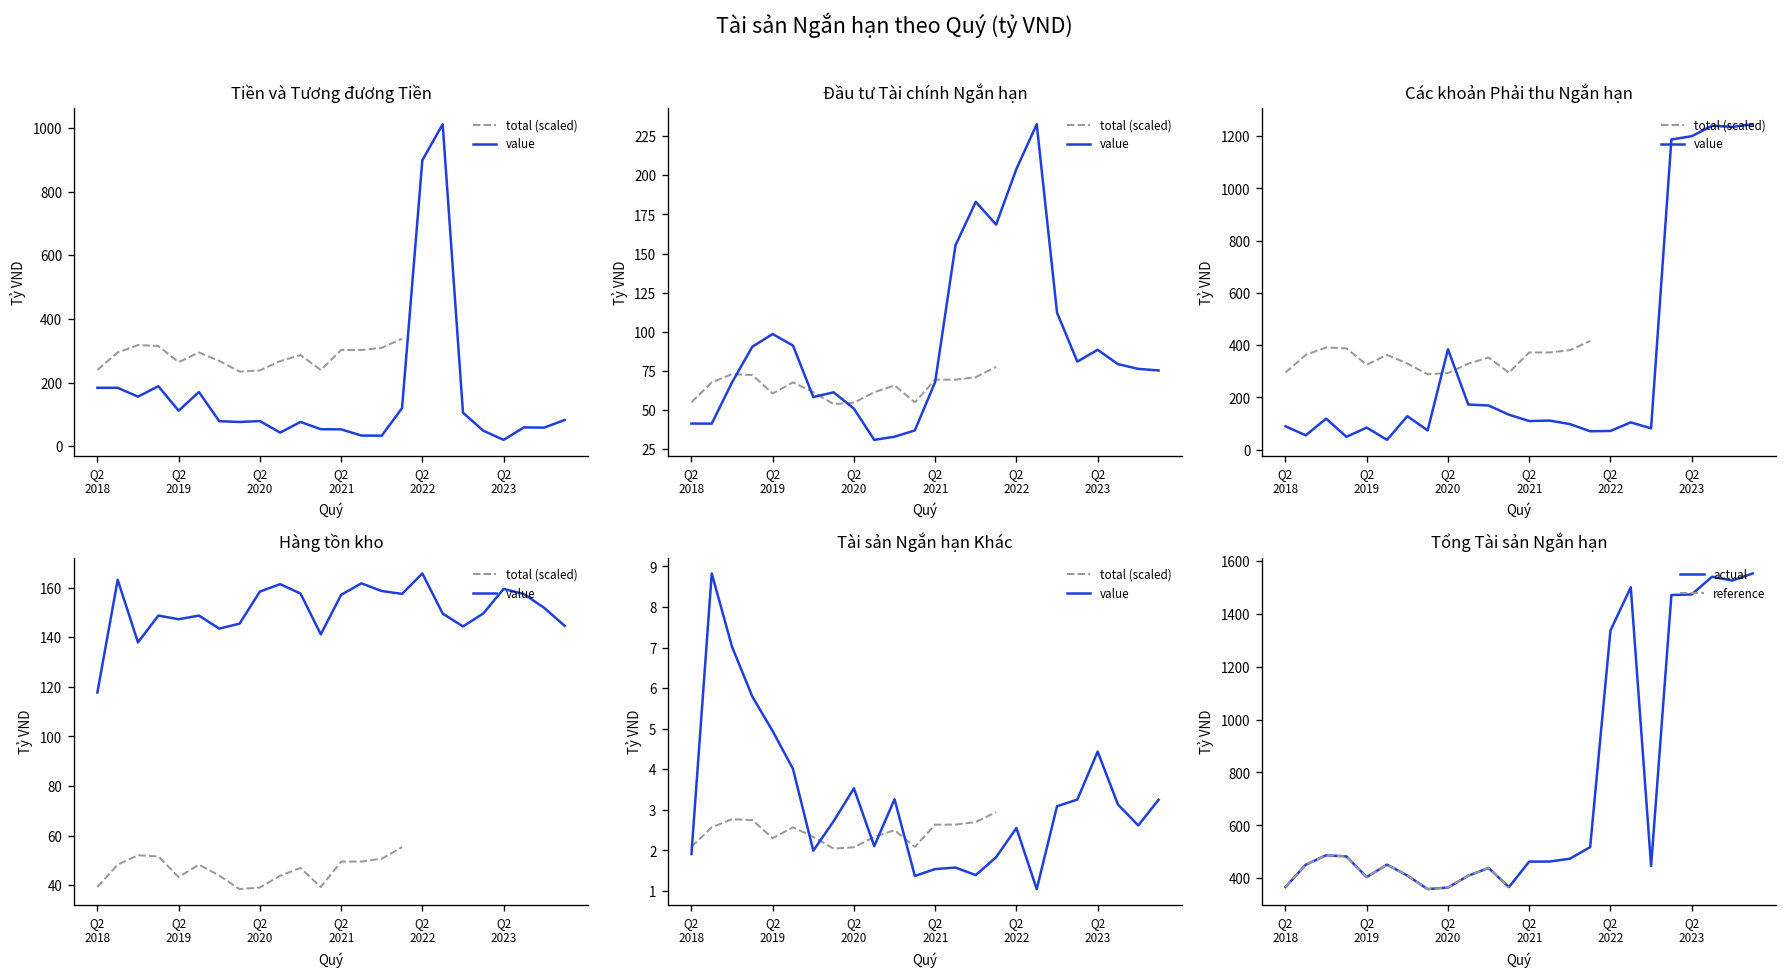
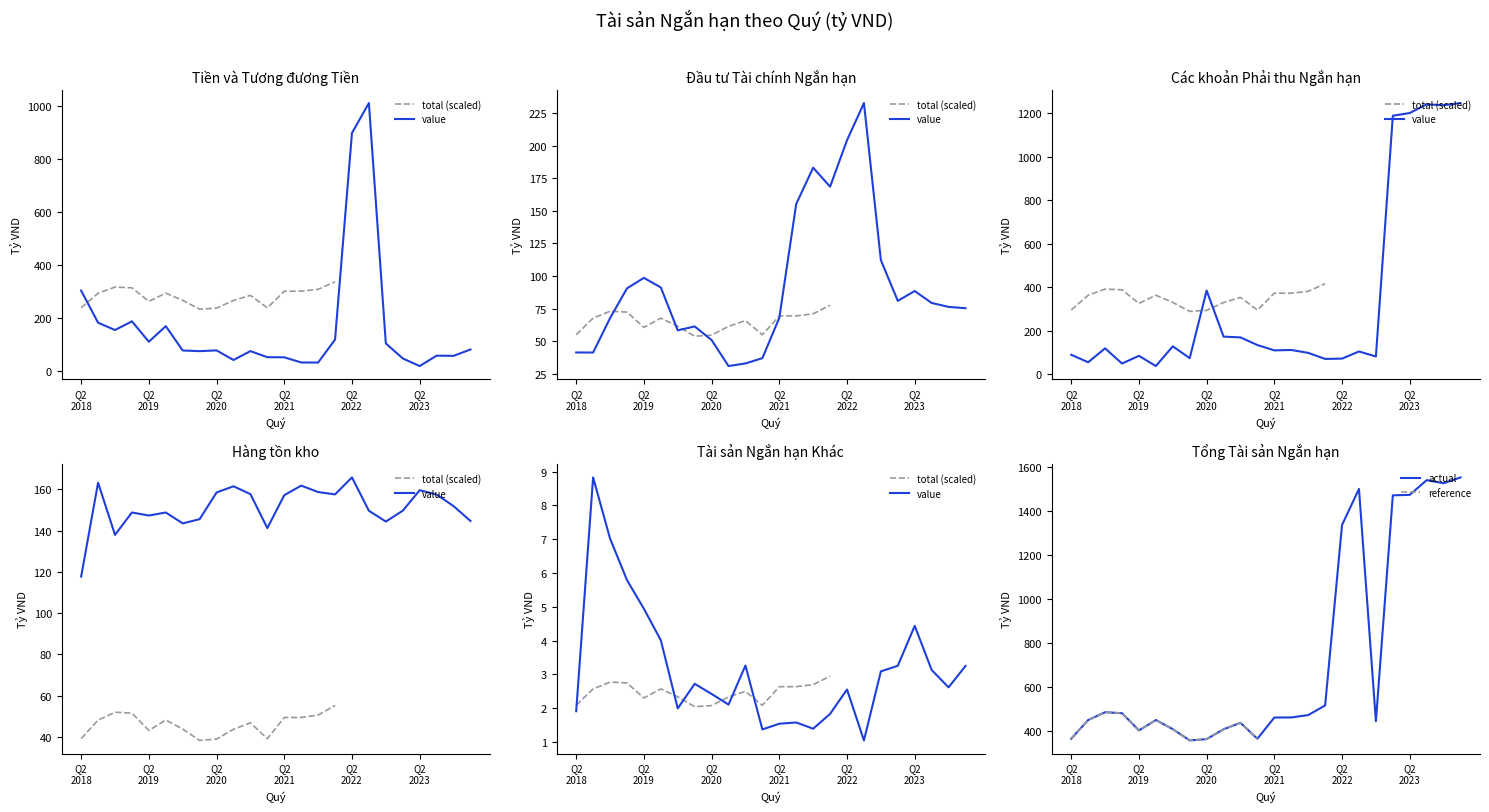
  {
    "Tiền và Tương đương Tiền": {
      "total (scaled)": {
        "Q2 2018": 240,
        "Q2 2019": 260,
        "Q2 2020": 240,
        "Q2 2021": 300
      },
      "value": {
-       "Q2 2018": 180,
+       "Q2 2018": 300,
        "Q2 2019": 110,
        "Q2 2020": 80,
        "Q2 2021": 50,
        "Q2 2022": 900,
        "Q2 2023": 20
      }
    },
    "Đầu tư Tài chính Ngắn hạn": {
      "total (scaled)": {
        "Q2 2018": 55,
        "Q2 2019": 61,
        "Q2 2020": 55
      },
      "value": {
        "Q2 2018": 41,
        "Q2 2019": 99,
        "Q2 2020": 51,
        "Q2 2022": 204,
        "Q2 2023": 89
      }
    },
    "Các khoản Phải thu Ngắn hạn": {
      "total (scaled)": {
        "Q2 2018": 300,
        "Q2 2019": 330,
        "Q2 2020": 290,
        "Q2 2021": 370
      },
      "value": {
        "Q2 2018": 90,
        "Q2 2019": 80,
        "Q2 2020": 380,
        "Q2 2021": 110,
        "Q2 2022": 70,
        "Q2 2023": 1200
      }
    },
    "Hàng tồn kho": {
      "total (scaled)": {
        "Q2 2018": 39,
        "Q2 2019": 43,
        "Q2 2020": 39,
        "Q2 2021": 50
      },
      "value": {
        "Q2 2018": 118,
        "Q2 2019": 147,
        "Q2 2020": 158,
        "Q2 2021": 157,
        "Q2 2022": 166,
        "Q2 2023": 160
      }
    },
    "Tài sản Ngắn hạn Khác": {
      "total (scaled)": {
        "Q2 2018": 2.1,
        "Q2 2019": 2.3,
        "Q2 2020": 2.1,
        "Q2 2021": 2.6
      },
      "value": {
        "Q2 2018": 1.9,
        "Q2 2019": 4.9,
-       "Q2 2020": 3.5,
+       "Q2 2020": 2.4,
        "Q2 2021": 1.5,
        "Q2 2022": 2.6,
        "Q2 2023": 4.4
      }
    },
    "Tổng Tài sản Ngắn hạn": {
      "actual": {
        "Q2 2021": 460,
        "Q2 2022": 1340,
        "Q2 2023": 1470
      }
    }
  }
